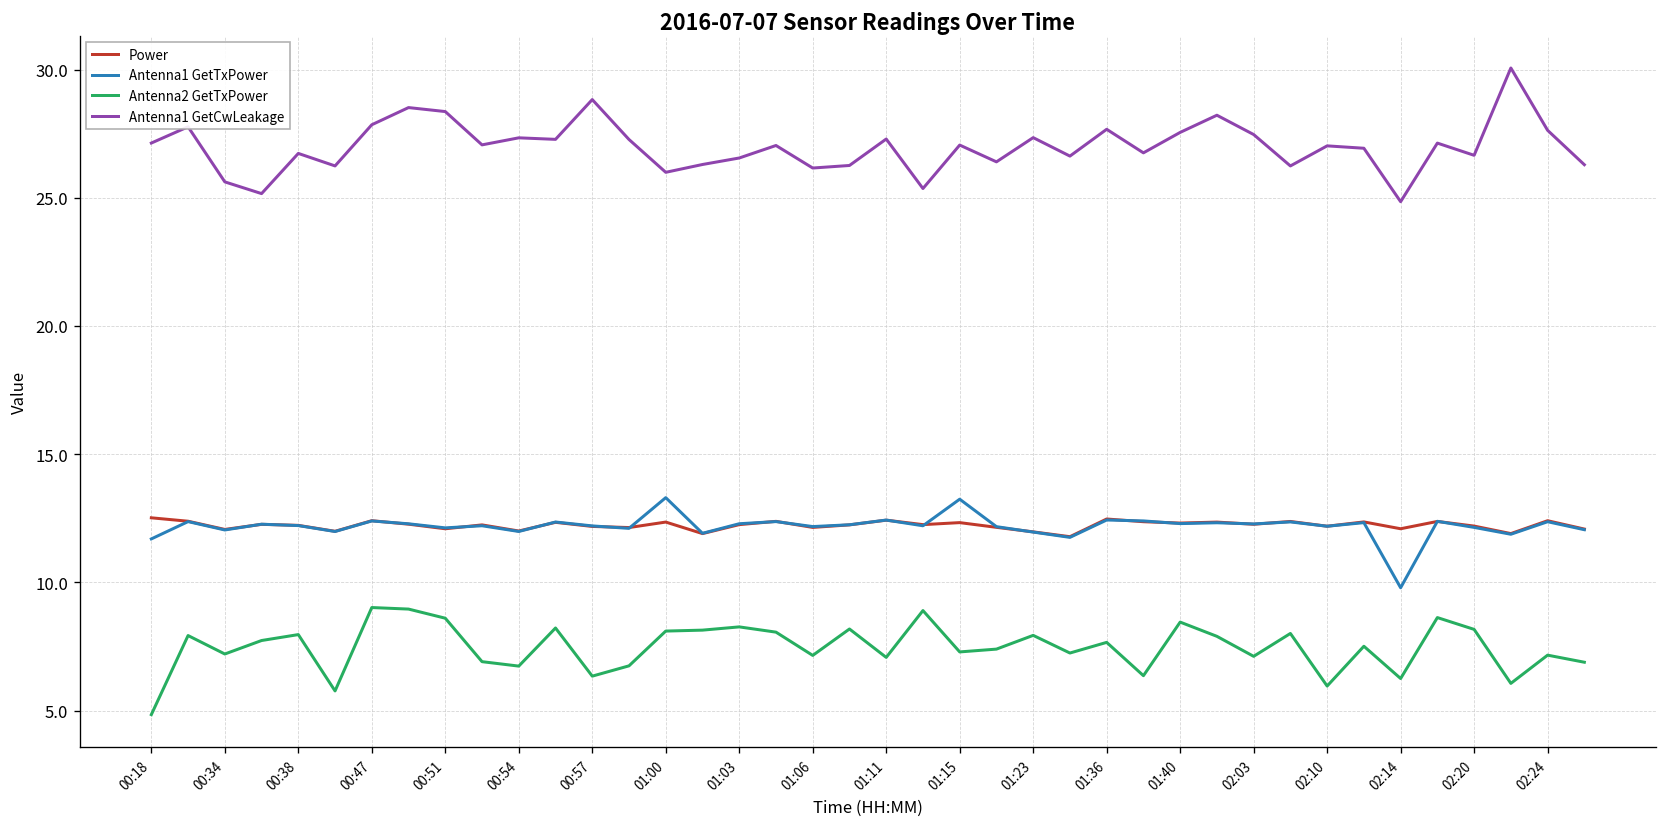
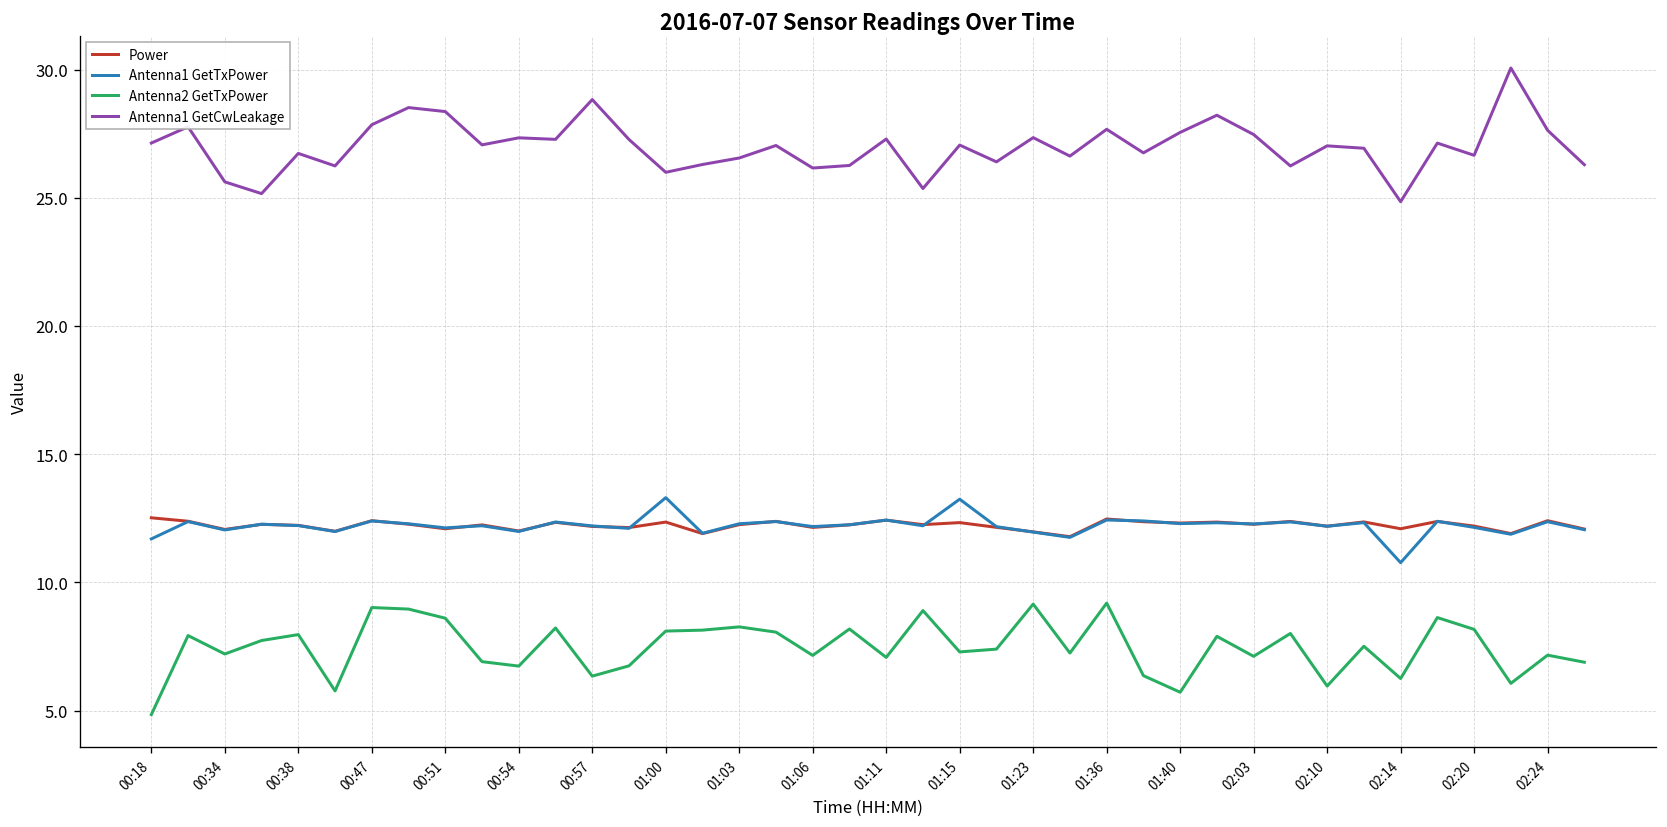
  {
    "Power": {
      "00:18": 12.5,
      "01:00": 12.4,
      "01:15": 12.3,
      "02:14": 12.1
    },
    "Antenna1 GetTxPower": {
      "00:18": 11.7,
      "01:00": 13.3,
      "01:15": 13.2,
-     "02:14": 9.8
+     "02:14": 10.8
    },
    "Antenna2 GetTxPower": {
      "00:18": 4.8,
      "00:34": 7.2,
      "00:38": 8.0,
      "00:47": 9.0,
      "00:51": 8.6,
      "00:54": 6.7,
      "00:57": 6.3,
      "01:00": 8.1,
      "01:03": 8.3,
      "01:06": 7.2,
      "01:11": 7.1,
      "01:15": 7.3,
-     "01:23": 7.9,
-     "01:36": 7.7,
-     "01:40": 8.5,
+     "01:23": 9.2,
+     "01:36": 9.2,
+     "01:40": 5.7,
      "02:03": 7.1,
      "02:10": 6.0,
      "02:14": 6.3,
      "02:20": 8.2,
      "02:24": 7.2
    },
    "Antenna1 GetCwLeakage": {
      "00:18": 27.1,
      "00:34": 25.6,
      "00:38": 26.7,
      "00:47": 27.8,
      "00:51": 28.4,
      "00:54": 27.3,
      "00:57": 28.8,
      "01:00": 26.0,
      "01:03": 26.6,
      "01:06": 26.2,
      "01:11": 27.3,
      "01:15": 27.1,
      "01:23": 27.3,
      "01:36": 27.7,
      "01:40": 27.5,
      "02:03": 27.5,
      "02:10": 27.0,
      "02:14": 24.8,
      "02:20": 26.7,
      "02:24": 27.6
    }
  }
